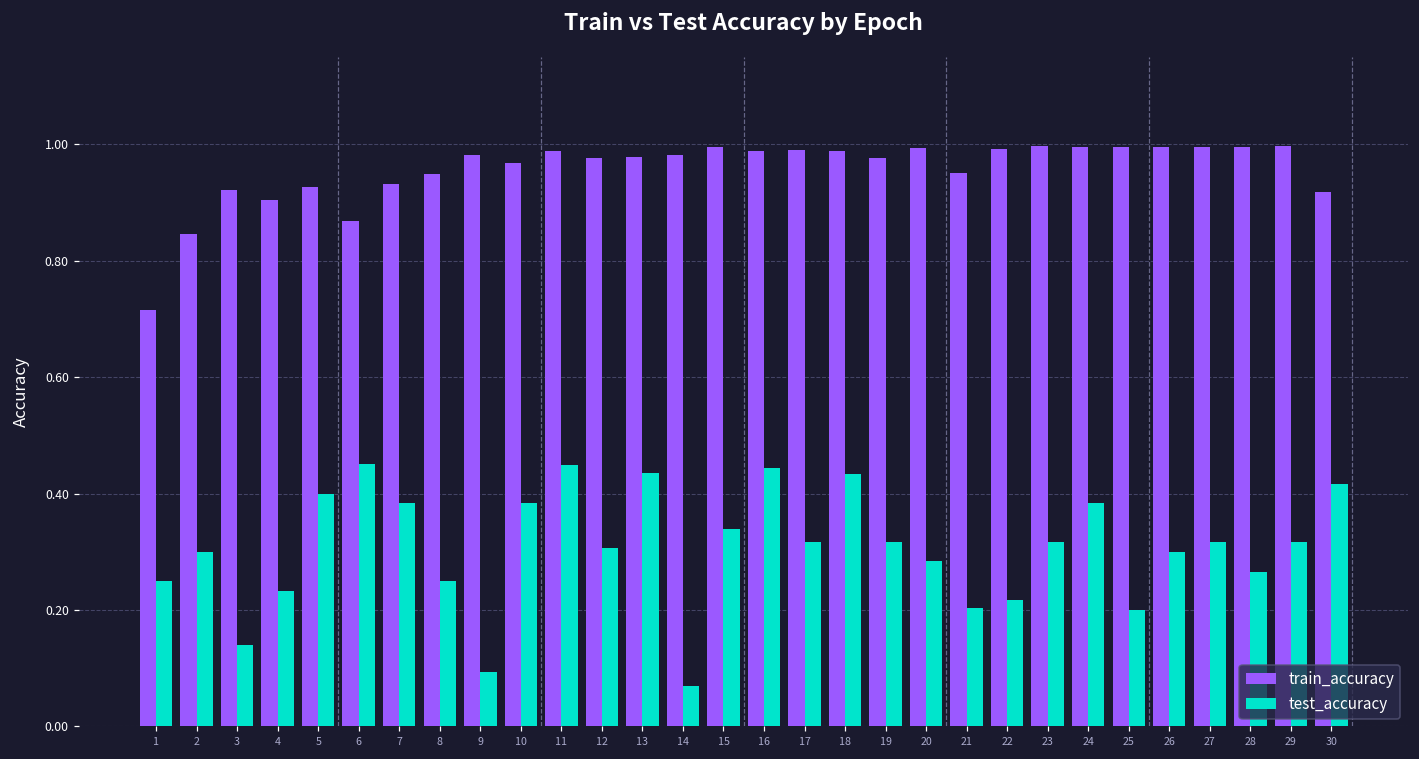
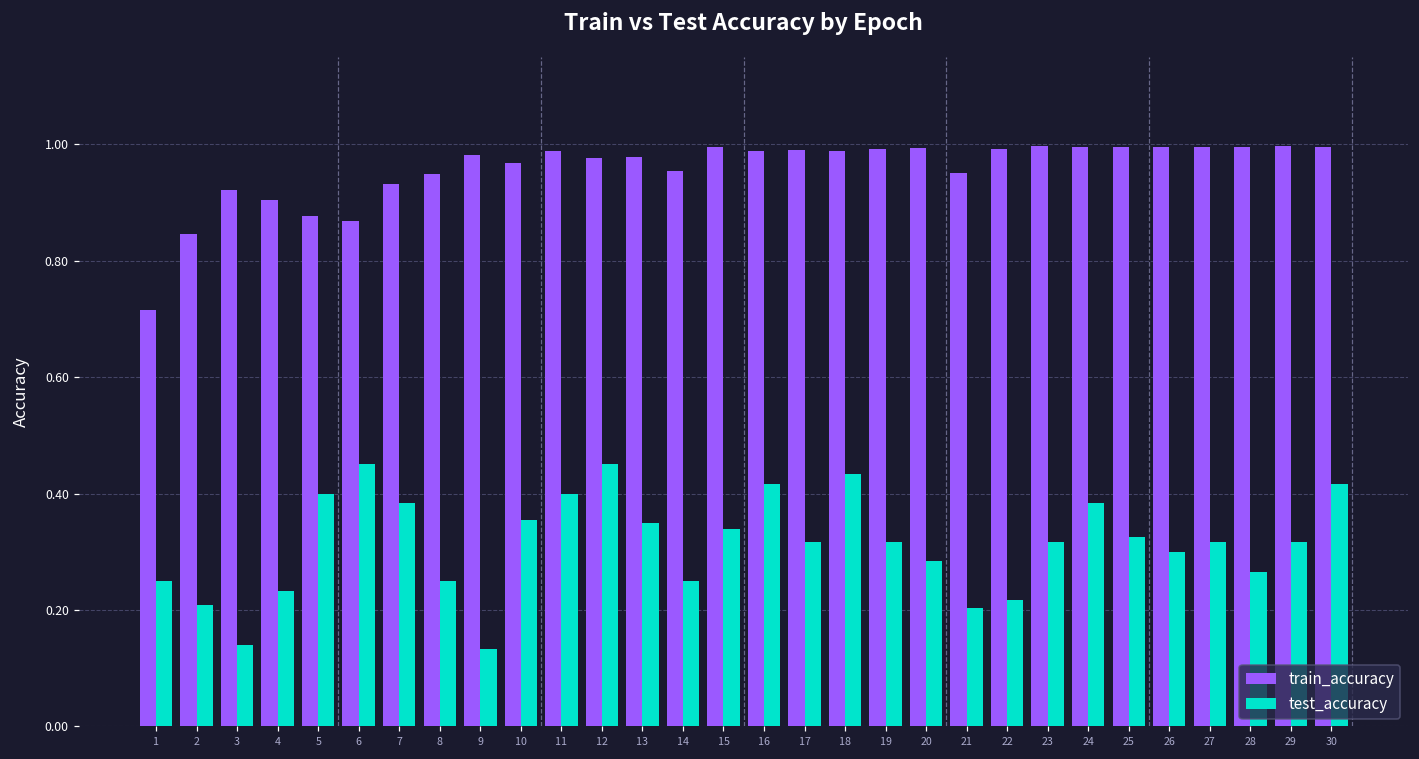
  {
    "train_accuracy": {
      "1": 0.71,
      "2": 0.85,
      "3": 0.92,
      "4": 0.91,
-     "5": 0.93,
+     "5": 0.88,
      "6": 0.87,
      "7": 0.93,
      "8": 0.95,
      "9": 0.98,
      "10": 0.97,
      "11": 0.99,
      "12": 0.98,
      "13": 0.98,
-     "14": 0.98,
+     "14": 0.95,
      "15": 1.00,
      "16": 0.99,
      "17": 0.99,
      "18": 0.99,
-     "19": 0.98,
+     "19": 0.99,
      "20": 0.99,
      "21": 0.95,
      "22": 0.99,
      "23": 1.00,
      "24": 1.00,
      "25": 1.00,
      "26": 1.00,
      "27": 1.00,
      "28": 1.00,
      "29": 1.00,
-     "30": 0.92
+     "30": 1.00
    },
    "test_accuracy": {
      "1": 0.25,
-     "2": 0.30,
+     "2": 0.21,
      "3": 0.14,
      "4": 0.23,
      "5": 0.40,
      "6": 0.45,
      "7": 0.38,
      "8": 0.25,
-     "9": 0.09,
-     "10": 0.38,
-     "11": 0.45,
-     "12": 0.31,
-     "13": 0.44,
-     "14": 0.07,
+     "9": 0.13,
+     "10": 0.35,
+     "11": 0.40,
+     "12": 0.45,
+     "13": 0.35,
+     "14": 0.25,
      "15": 0.34,
-     "16": 0.44,
+     "16": 0.42,
      "17": 0.32,
      "18": 0.43,
      "19": 0.32,
      "20": 0.28,
      "21": 0.20,
      "22": 0.22,
      "23": 0.32,
      "24": 0.38,
-     "25": 0.20,
+     "25": 0.33,
      "26": 0.30,
      "27": 0.32,
      "28": 0.27,
      "29": 0.32,
      "30": 0.42
    }
  }
